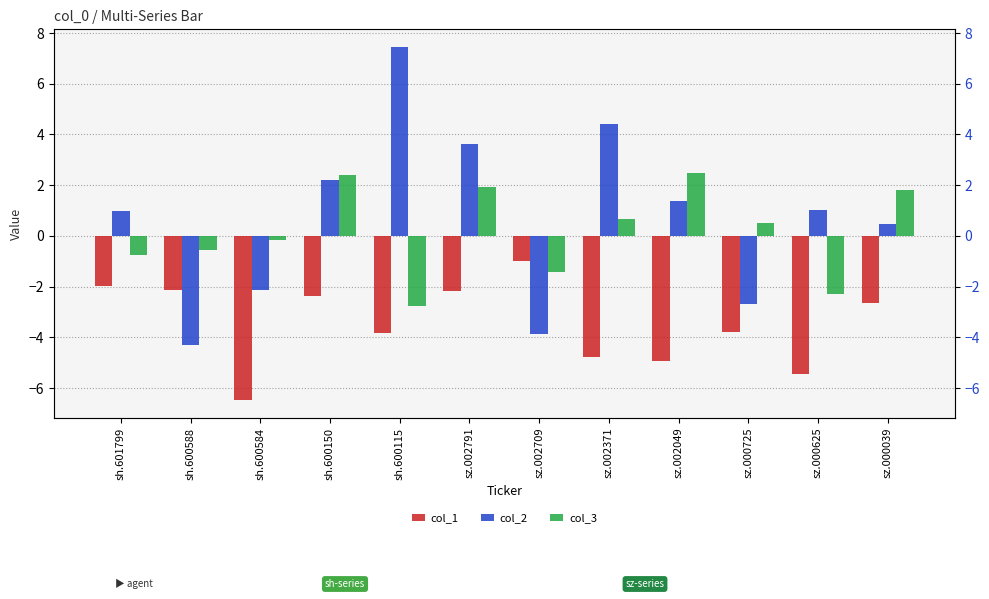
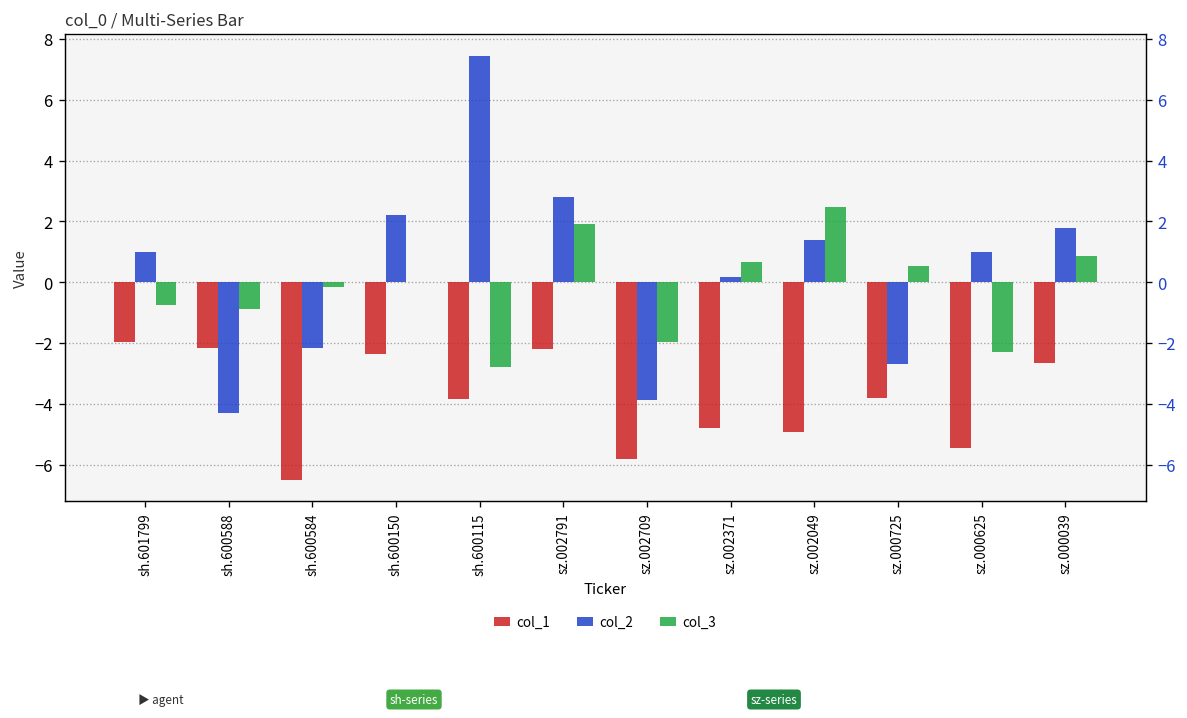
  {
    "col_1": {
      "sh.601799": -2.0,
      "sh.600588": -2.2,
      "sh.600584": -6.5,
      "sh.600150": -2.4,
      "sh.600115": -3.8,
      "sz.002791": -2.2,
-     "sz.002709": -1.0,
+     "sz.002709": -5.8,
      "sz.002371": -4.8,
      "sz.002049": -4.9,
      "sz.000725": -3.8,
      "sz.000625": -5.4,
      "sz.000039": -2.7
    },
    "col_2": {
      "sh.601799": 1.0,
      "sh.600588": -4.3,
      "sh.600584": -2.1,
      "sh.600150": 2.2,
      "sh.600115": 7.5,
-     "sz.002791": 3.6,
+     "sz.002791": 2.8,
      "sz.002709": -3.9,
-     "sz.002371": 4.4,
+     "sz.002371": 0.2,
      "sz.002049": 1.4,
      "sz.000725": -2.7,
      "sz.000625": 1.0,
-     "sz.000039": 0.5
+     "sz.000039": 1.8
    },
    "col_3": {
      "sh.601799": -0.8,
-     "sh.600588": -0.5,
+     "sh.600588": -0.9,
      "sh.600584": -0.1,
-     "sh.600150": 2.4,
+     "sh.600150": 0.0,
      "sh.600115": -2.8,
      "sz.002791": 1.9,
-     "sz.002709": -1.4,
+     "sz.002709": -2.0,
      "sz.002371": 0.7,
      "sz.002049": 2.5,
      "sz.000725": 0.5,
      "sz.000625": -2.3,
-     "sz.000039": 1.8
+     "sz.000039": 0.9
    }
  }
